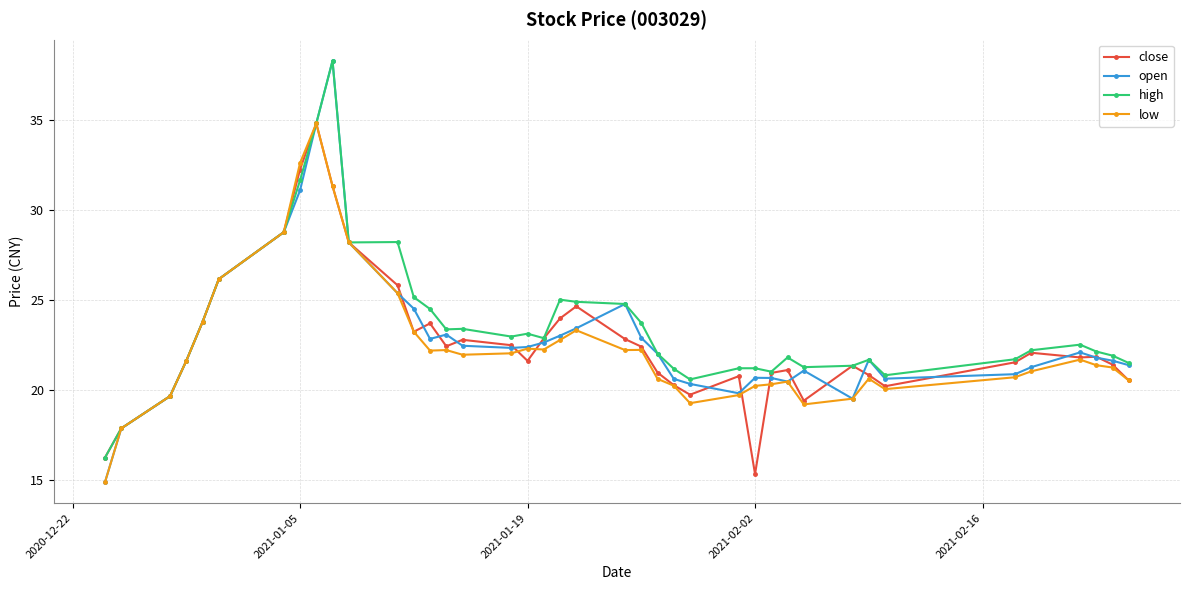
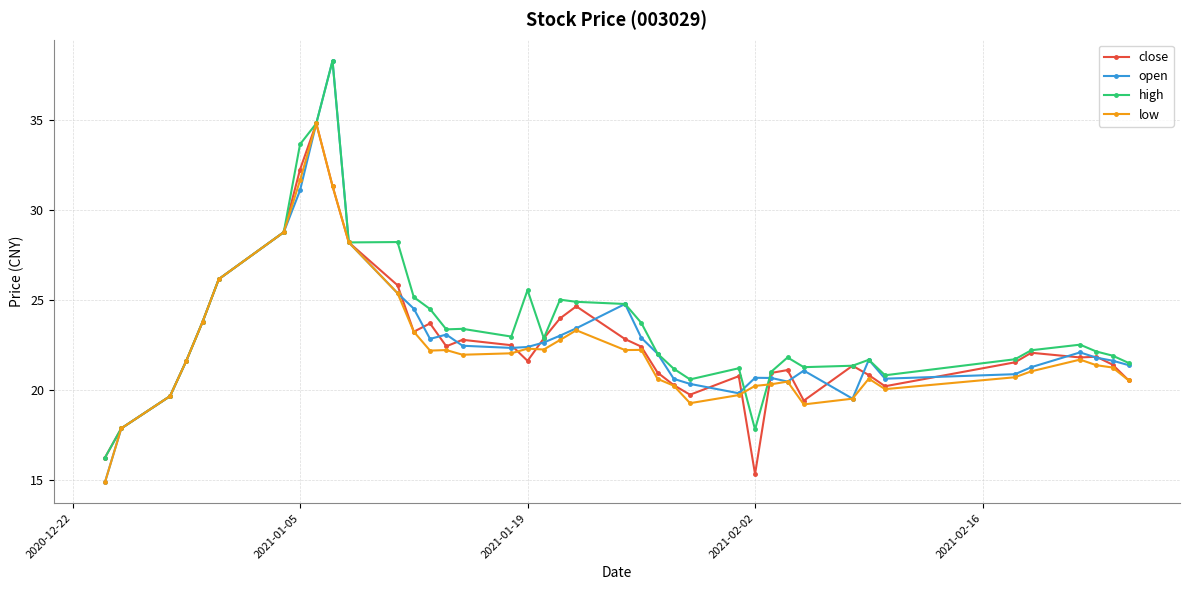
  {
    "close": {
      "2021-01-05": 32.2,
      "2021-01-19": 21.6,
      "2021-02-02": 15.3
    },
    "open": {
      "2021-01-05": 31.1,
      "2021-02-02": 20.7
    },
    "high": {
-     "2021-01-05": 31.6,
-     "2021-01-19": 23.1,
-     "2021-02-02": 21.2
+     "2021-01-05": 33.6,
+     "2021-01-19": 25.5,
+     "2021-02-02": 17.8
    },
    "low": {
-     "2021-01-05": 32.6,
+     "2021-01-05": 31.6,
      "2021-02-02": 20.2
    }
  }
